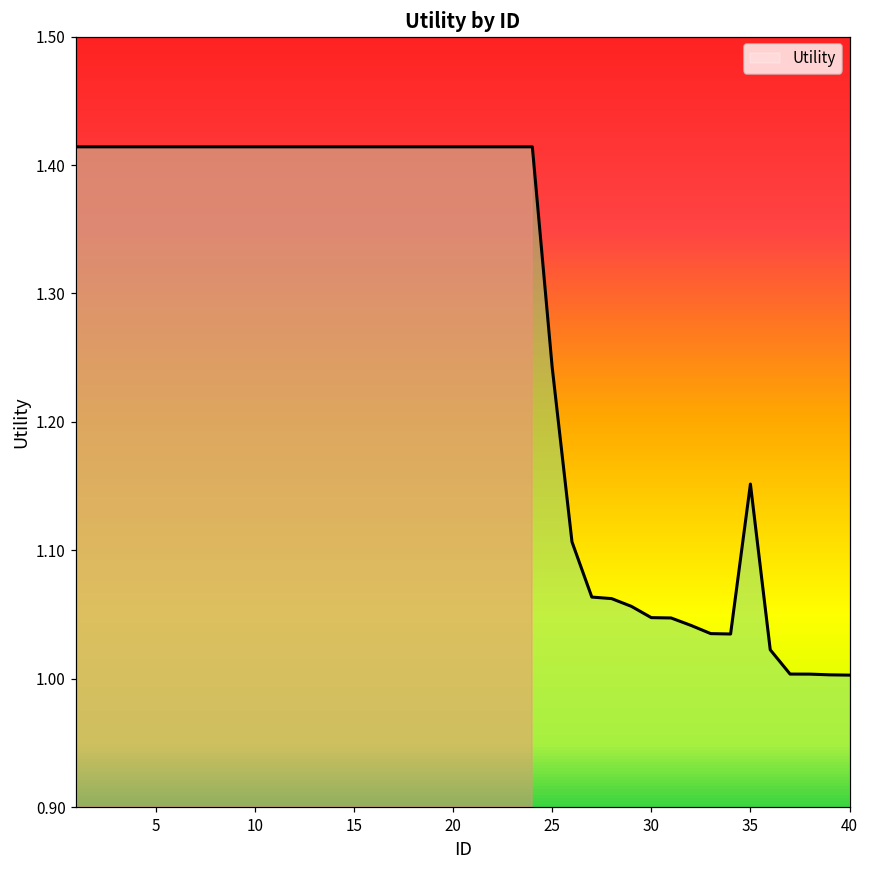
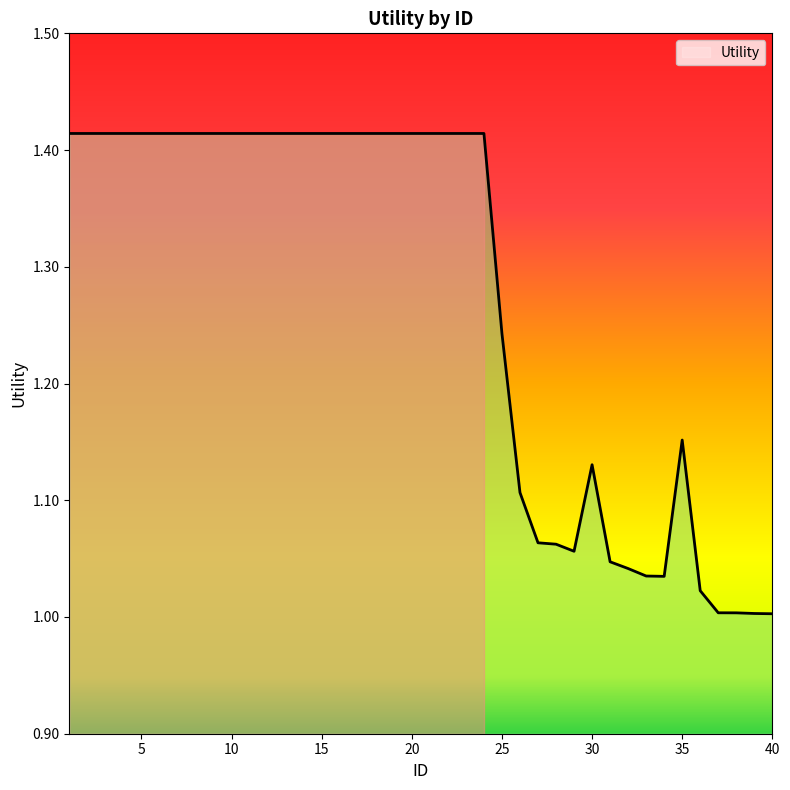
  {
    "Utility": {
      "25": 1.243,
-     "30": 1.048,
+     "30": 1.130,
      "35": 1.152,
      "40": 1.003
    }
  }
